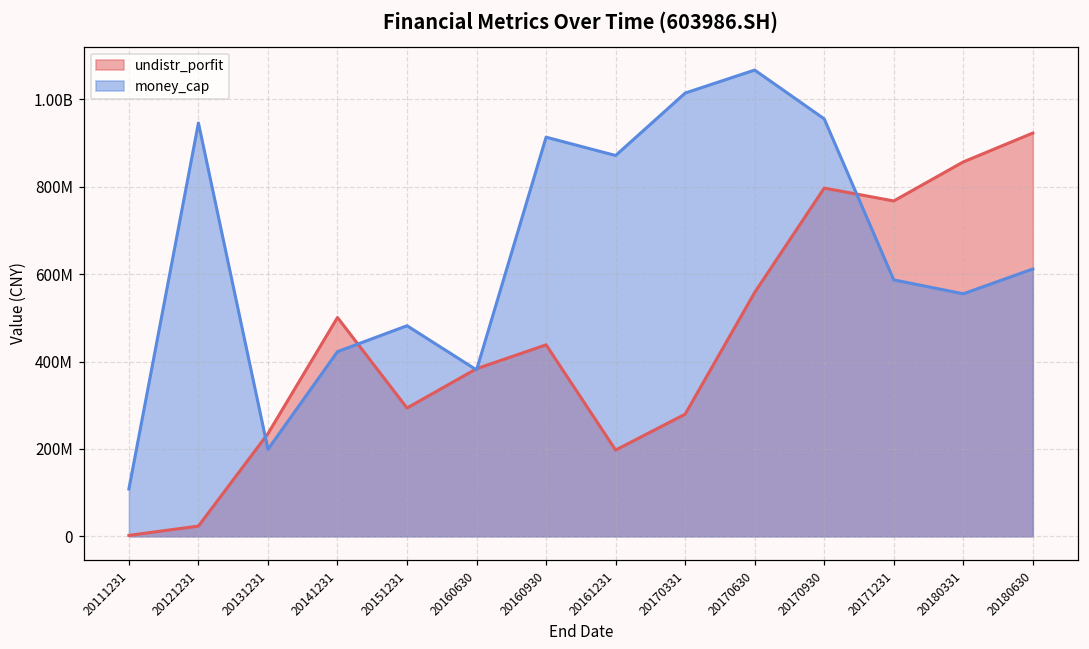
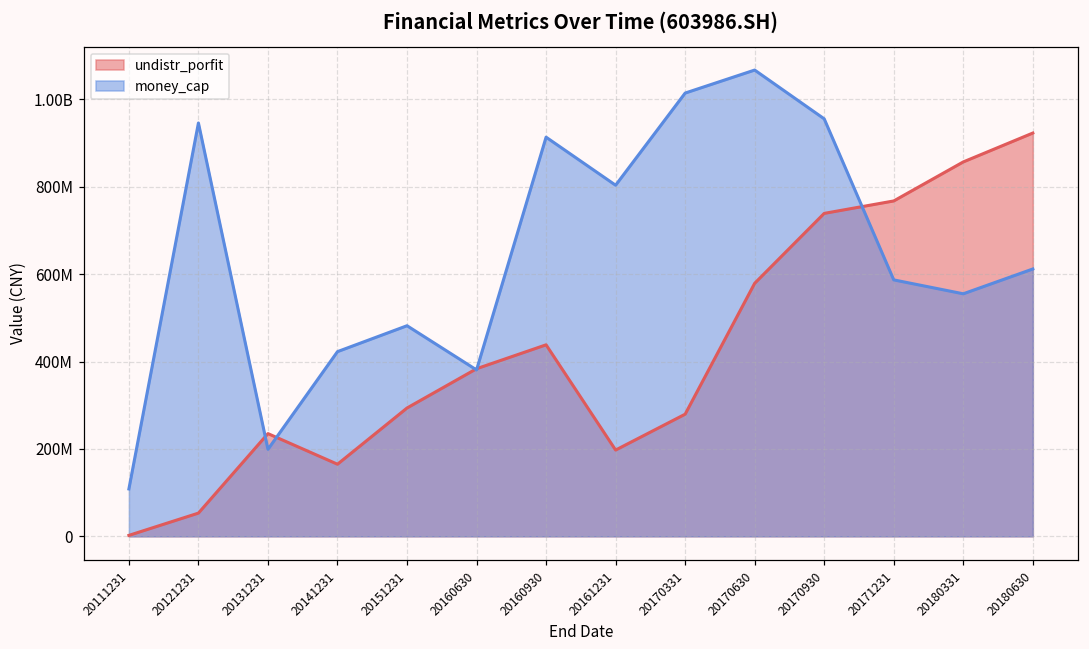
  {
    "undistr_porfit": {
      "20111231": 0,
-     "20121231": 20000000,
+     "20121231": 50000000,
      "20131231": 240000000,
-     "20141231": 500000000,
+     "20141231": 160000000,
      "20151231": 290000000,
      "20160930": 440000000,
      "20161231": 200000000,
      "20170331": 280000000,
-     "20170630": 560000000,
-     "20170930": 800000000,
+     "20170630": 580000000,
+     "20170930": 740000000,
      "20171231": 770000000,
      "20180331": 860000000,
      "20180630": 920000000
    },
    "money_cap": {
      "20111231": 110000000,
      "20121231": 950000000,
      "20131231": 200000000,
      "20141231": 420000000,
      "20151231": 480000000,
      "20160930": 910000000,
-     "20161231": 870000000,
+     "20161231": 800000000,
      "20170331": 1010000000,
      "20170630": 1070000000,
      "20170930": 960000000,
      "20171231": 590000000,
      "20180331": 560000000,
      "20180630": 610000000
    }
  }
